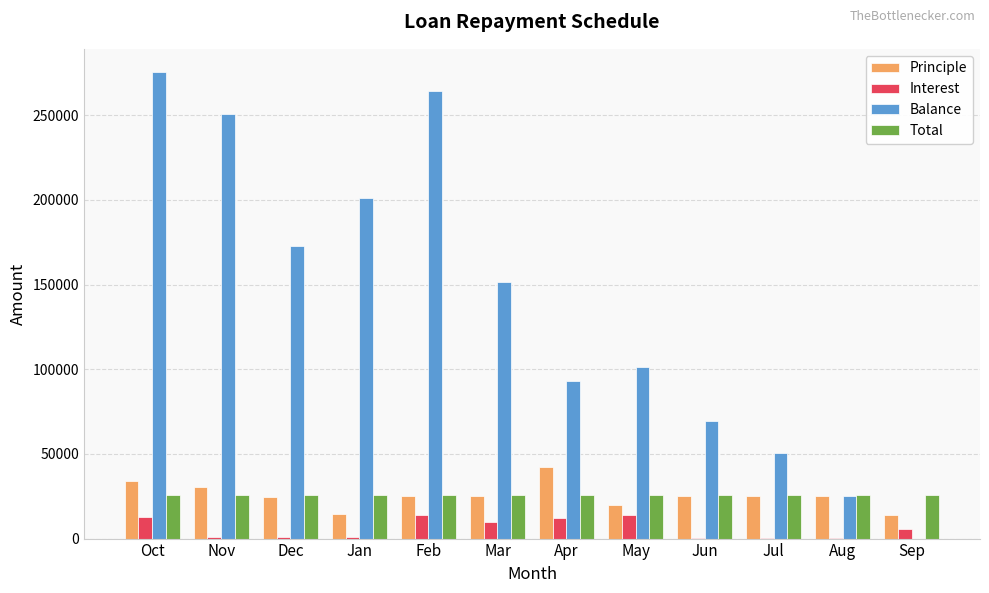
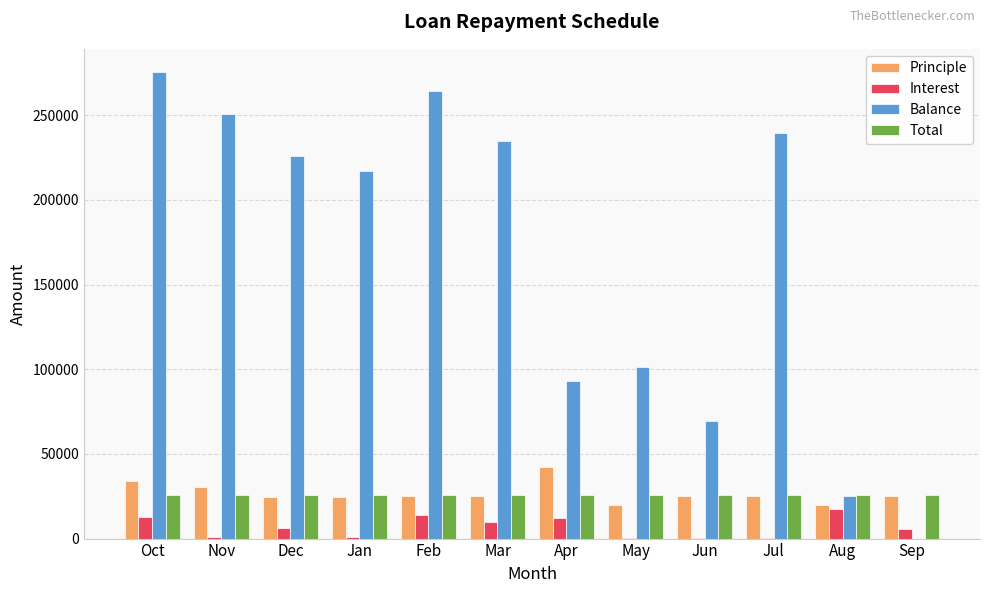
  {
    "Principle": {
      "Oct": 34000,
      "Nov": 30000,
      "Dec": 25000,
-     "Jan": 15000,
+     "Jan": 25000,
      "Feb": 25000,
      "Mar": 25000,
      "Apr": 42000,
      "May": 20000,
      "Jun": 25000,
      "Jul": 25000,
-     "Aug": 25000,
-     "Sep": 14000
+     "Aug": 20000,
+     "Sep": 25000
    },
    "Interest": {
      "Oct": 13000,
-     "Dec": 1000,
+     "Dec": 6000,
      "Feb": 14000,
      "Mar": 10000,
      "Apr": 12000,
-     "May": 14000,
-     "Aug": 0,
+     "May": 0,
+     "Aug": 18000,
      "Sep": 6000
    },
    "Balance": {
      "Oct": 275000,
      "Nov": 251000,
-     "Dec": 173000,
-     "Jan": 201000,
+     "Dec": 226000,
+     "Jan": 217000,
      "Feb": 264000,
-     "Mar": 151000,
+     "Mar": 235000,
      "Apr": 93000,
      "May": 101000,
      "Jun": 69000,
-     "Jul": 51000,
+     "Jul": 239000,
      "Aug": 25000,
      "Sep": 0
    },
    "Total": {
      "Oct": 25000,
      "Nov": 25000,
      "Dec": 25000,
      "Jan": 25000,
      "Feb": 25000,
      "Mar": 25000,
      "Apr": 25000,
      "May": 25000,
      "Jun": 25000,
      "Jul": 25000,
      "Aug": 25000,
      "Sep": 25000
    }
  }
